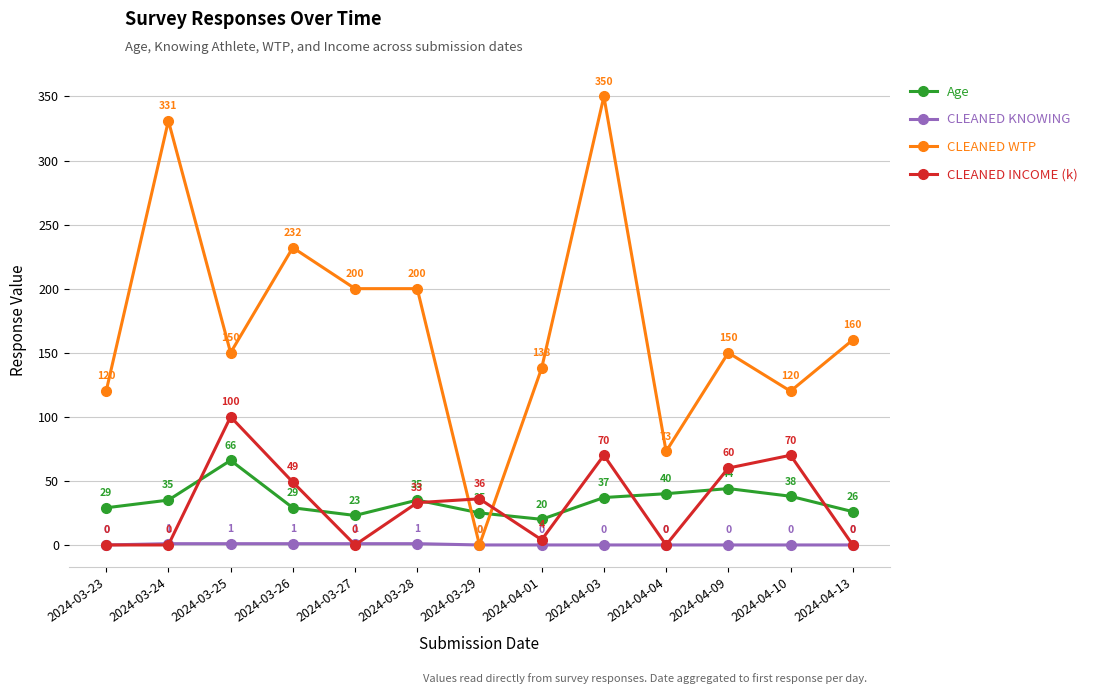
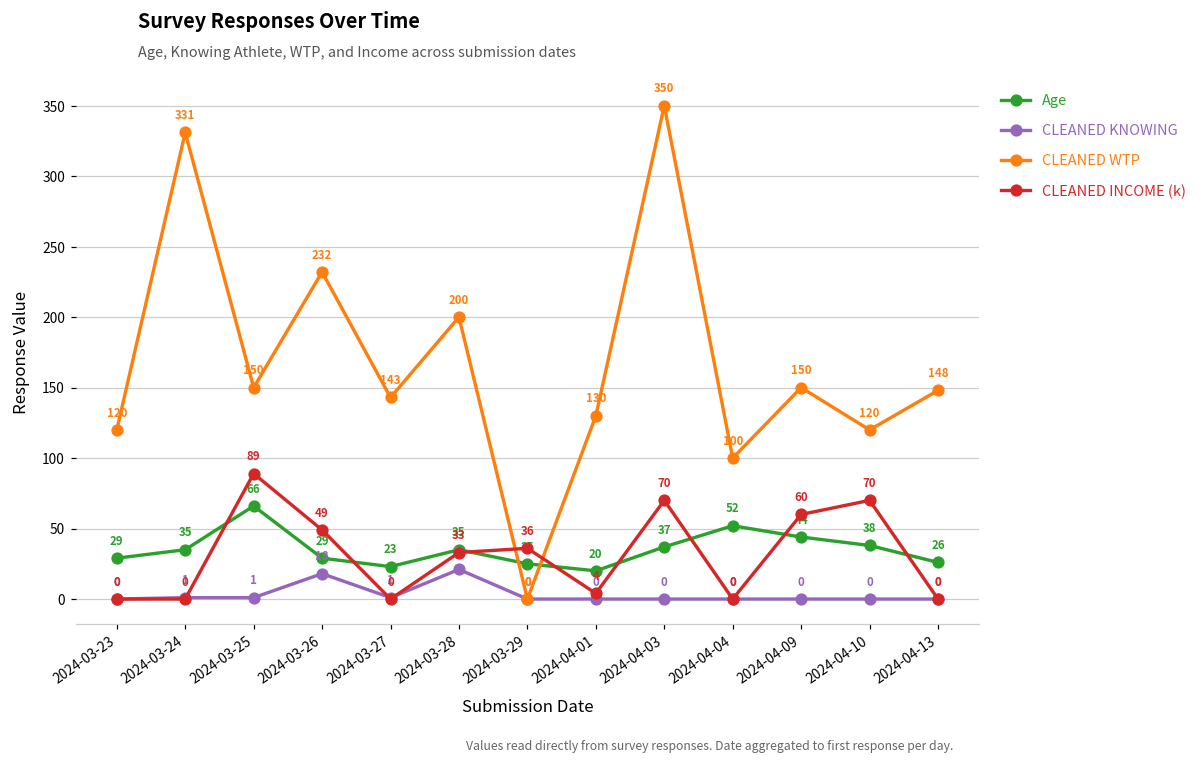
  {
    "Age": {
      "2024-03-23": 29,
      "2024-03-24": 35,
      "2024-03-25": 66,
      "2024-03-26": 29,
      "2024-03-27": 23,
      "2024-04-01": 20,
      "2024-04-03": 37,
-     "2024-04-04": 40,
+     "2024-04-04": 52,
      "2024-04-10": 38,
      "2024-04-13": 26
    },
    "CLEANED KNOWING": {
      "2024-03-25": 1,
-     "2024-03-26": 1,
-     "2024-03-28": 1,
+     "2024-03-26": 18,
+     "2024-03-28": 21,
      "2024-04-03": 0,
      "2024-04-09": 0,
      "2024-04-10": 0
    },
    "CLEANED WTP": {
      "2024-03-23": 120,
      "2024-03-24": 331,
      "2024-03-25": 150,
      "2024-03-26": 232,
-     "2024-03-27": 200,
+     "2024-03-27": 143,
      "2024-03-28": 200,
-     "2024-04-01": 138,
+     "2024-04-01": 130,
      "2024-04-03": 350,
-     "2024-04-04": 73,
+     "2024-04-04": 100,
      "2024-04-09": 150,
      "2024-04-10": 120,
-     "2024-04-13": 160
+     "2024-04-13": 148
    },
    "CLEANED INCOME (k)": {
-     "2024-03-25": 100,
+     "2024-03-25": 89,
      "2024-03-26": 49,
      "2024-03-29": 36,
      "2024-04-03": 70,
      "2024-04-09": 60,
      "2024-04-10": 70
    }
  }
